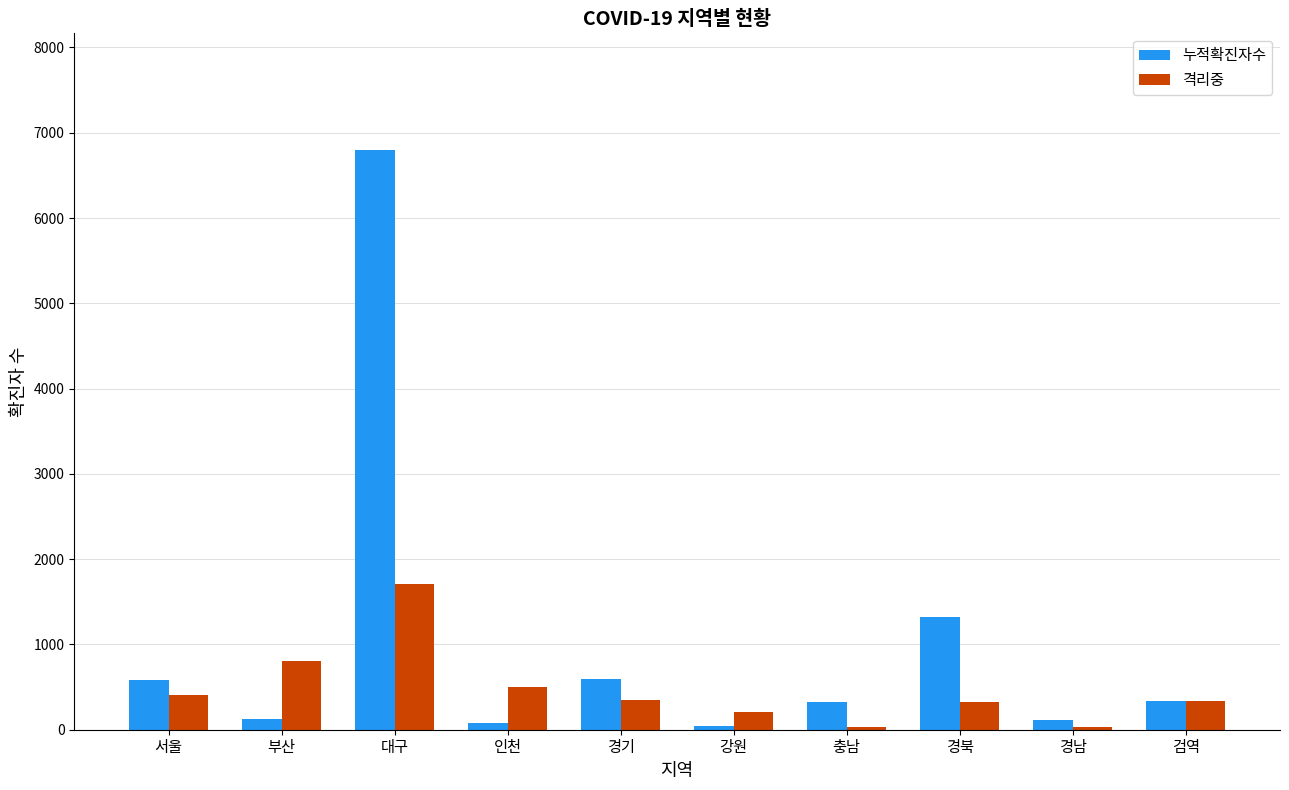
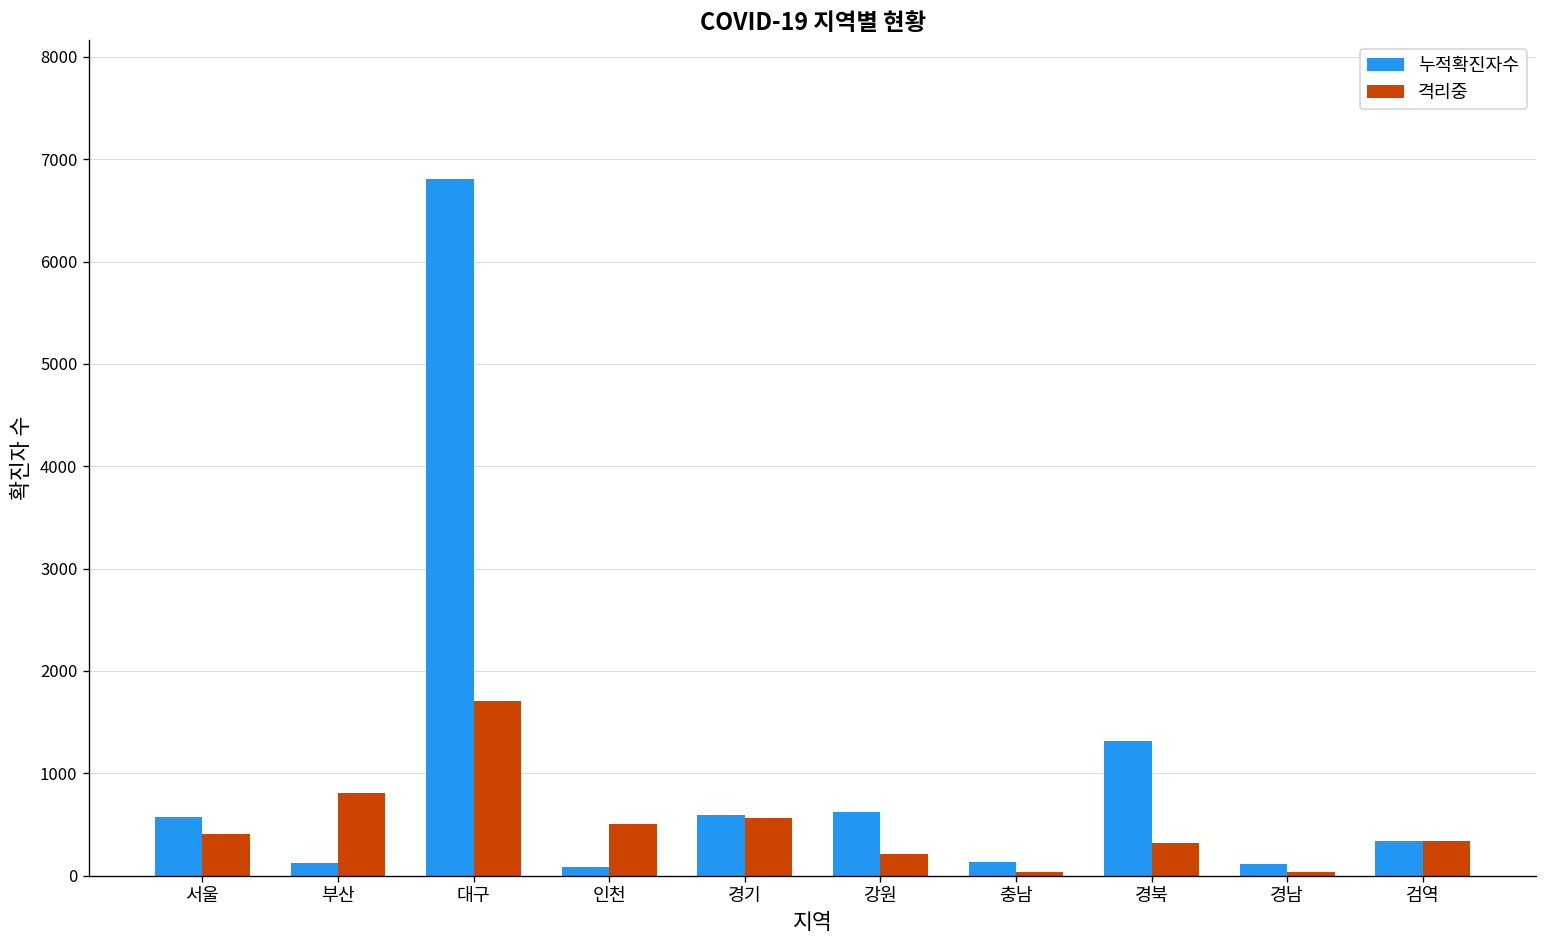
  {
    "누적확진자수": {
      "서울": 600,
      "부산": 100,
      "대구": 6800,
      "인천": 100,
      "경기": 600,
-     "강원": 0,
-     "충남": 300,
+     "강원": 600,
+     "충남": 100,
      "경북": 1300,
      "경남": 100,
      "검역": 300
    },
    "격리중": {
      "서울": 400,
      "부산": 800,
      "대구": 1700,
      "인천": 500,
-     "경기": 300,
+     "경기": 600,
      "강원": 200,
      "충남": 0,
      "경북": 300,
      "경남": 0,
      "검역": 300
    }
  }
